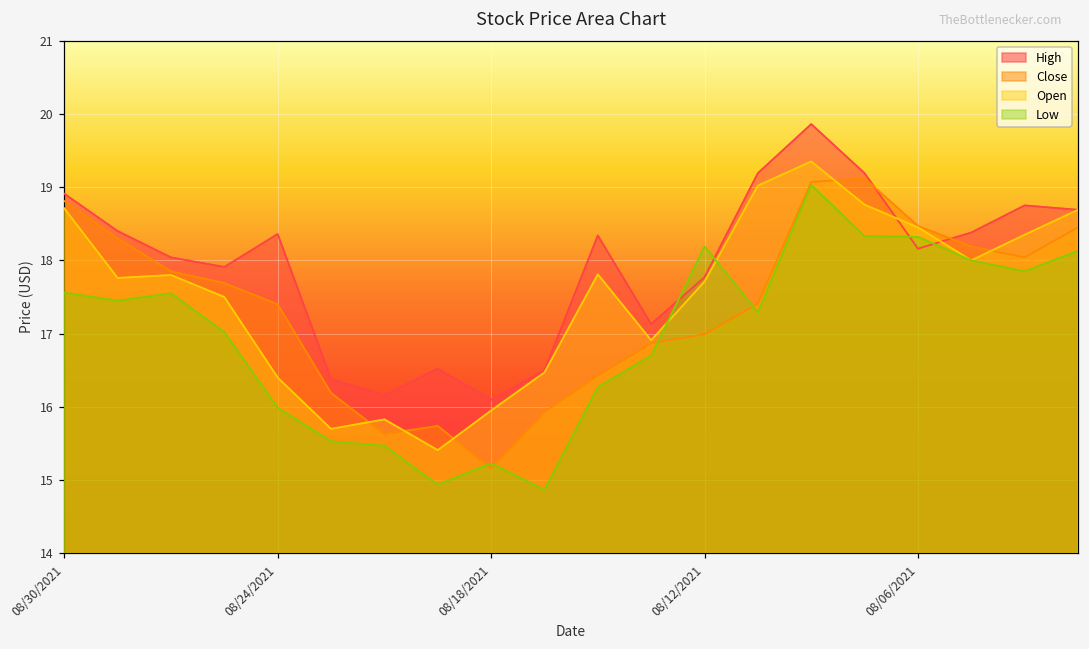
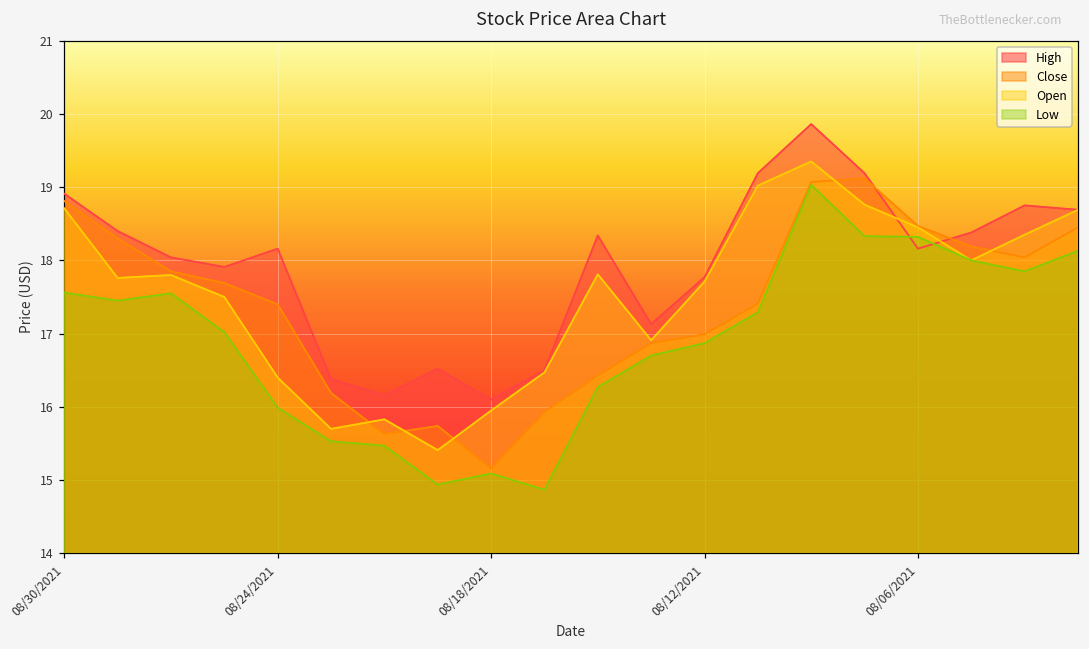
  {
    "High": {
      "08/30/2021": 18.9,
-     "08/24/2021": 18.4,
+     "08/24/2021": 18.2,
      "08/18/2021": 16.1,
      "08/12/2021": 17.8,
      "08/06/2021": 18.2
    },
    "Low": {
      "08/30/2021": 17.6,
      "08/24/2021": 16.0,
-     "08/18/2021": 15.2,
-     "08/12/2021": 18.2,
+     "08/18/2021": 15.1,
+     "08/12/2021": 16.9,
      "08/06/2021": 18.3
    }
  }
